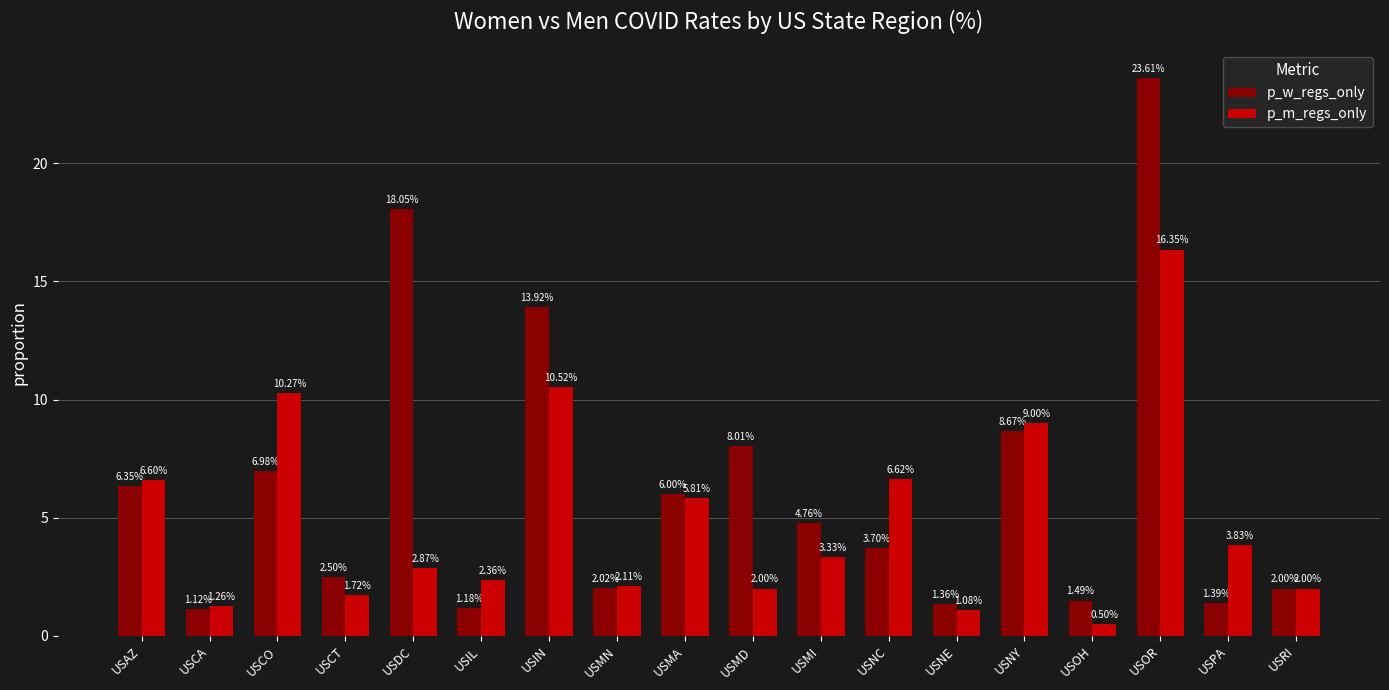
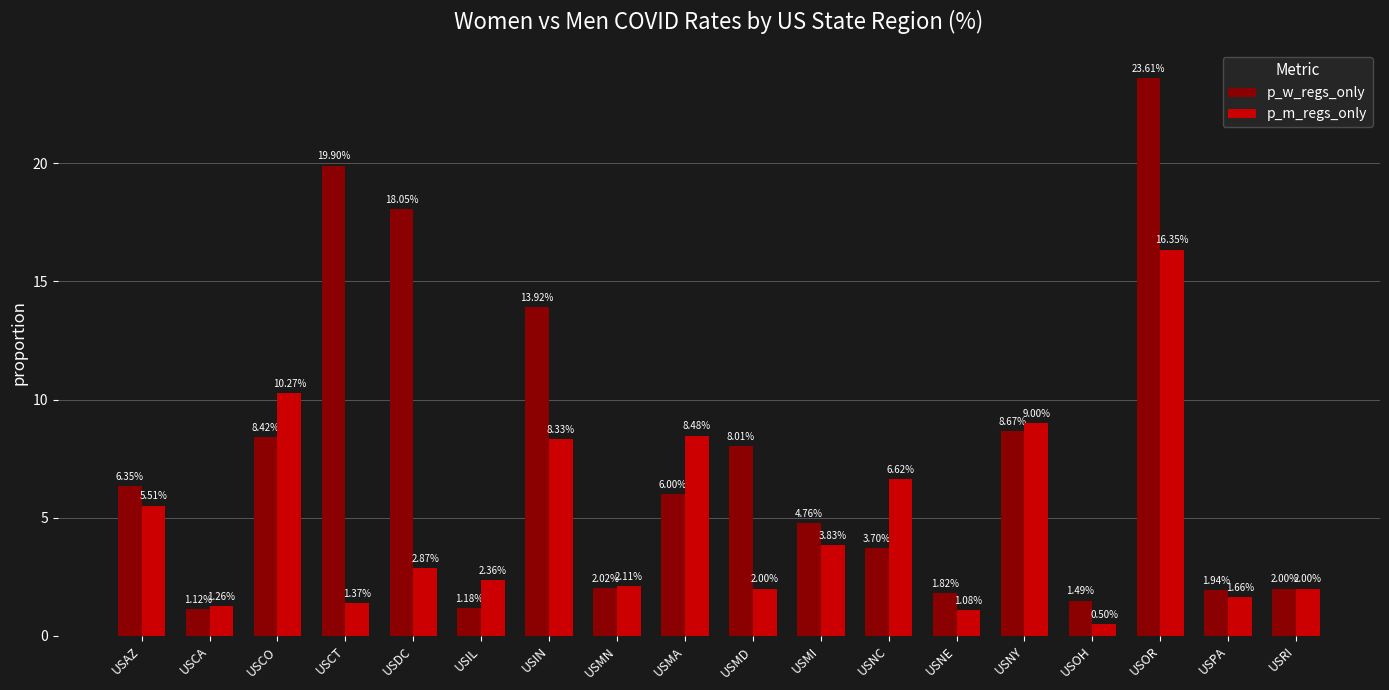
  {
    "p_w_regs_only": {
      "USAZ": "6.35%",
      "USCA": "1.12%",
-     "USCO": "6.98%",
-     "USCT": "2.50%",
+     "USCO": "8.42%",
+     "USCT": "19.90%",
      "USDC": "18.05%",
      "USIL": "1.18%",
      "USIN": "13.92%",
      "USMN": "2.02%",
      "USMA": "6.00%",
      "USMD": "8.01%",
      "USMI": "4.76%",
      "USNC": "3.70%",
-     "USNE": "1.36%",
+     "USNE": "1.82%",
      "USNY": "8.67%",
      "USOH": "1.49%",
      "USOR": "23.61%",
-     "USPA": "1.39%"
+     "USPA": "1.94%"
    },
    "p_m_regs_only": {
-     "USAZ": "6.60%",
+     "USAZ": "5.51%",
      "USCA": "1.26%",
      "USCO": "10.27%",
-     "USCT": "1.72%",
+     "USCT": "1.37%",
      "USDC": "2.87%",
      "USIL": "2.36%",
-     "USIN": "10.52%",
+     "USIN": "8.33%",
      "USMN": "2.11%",
-     "USMA": "5.81%",
+     "USMA": "8.48%",
      "USMD": "2.00%",
-     "USMI": "3.33%",
+     "USMI": "3.83%",
      "USNC": "6.62%",
      "USNE": "1.08%",
      "USNY": "9.00%",
      "USOH": "0.50%",
      "USOR": "16.35%",
-     "USPA": "3.83%"
+     "USPA": "1.66%"
    }
  }
